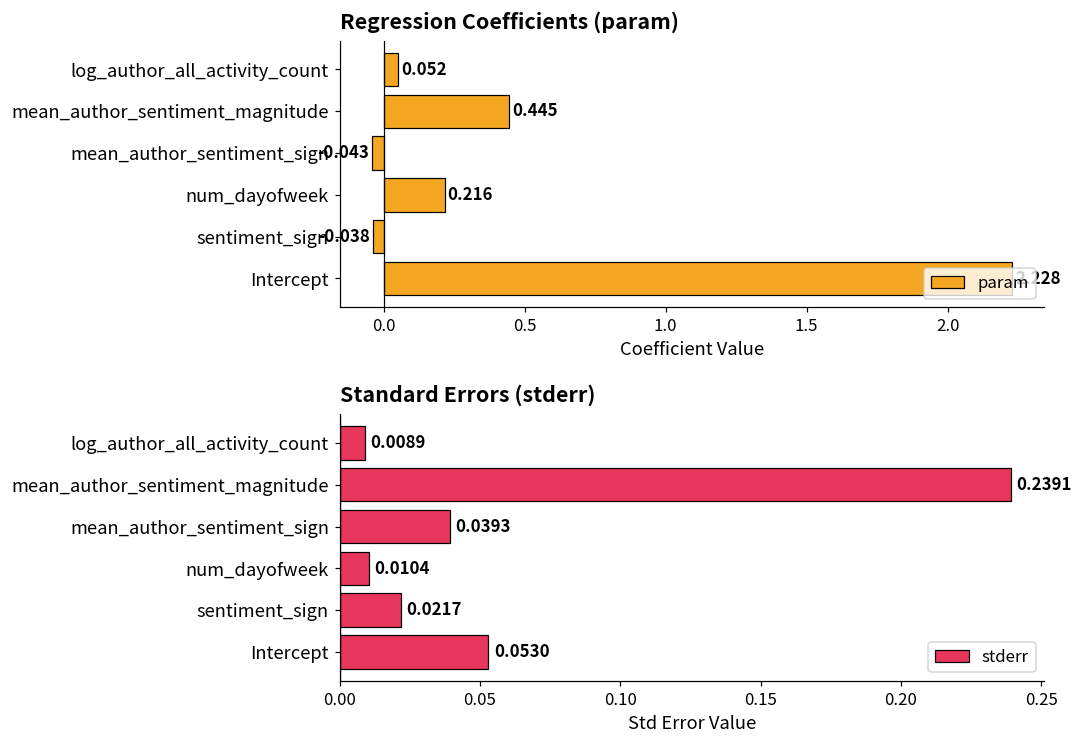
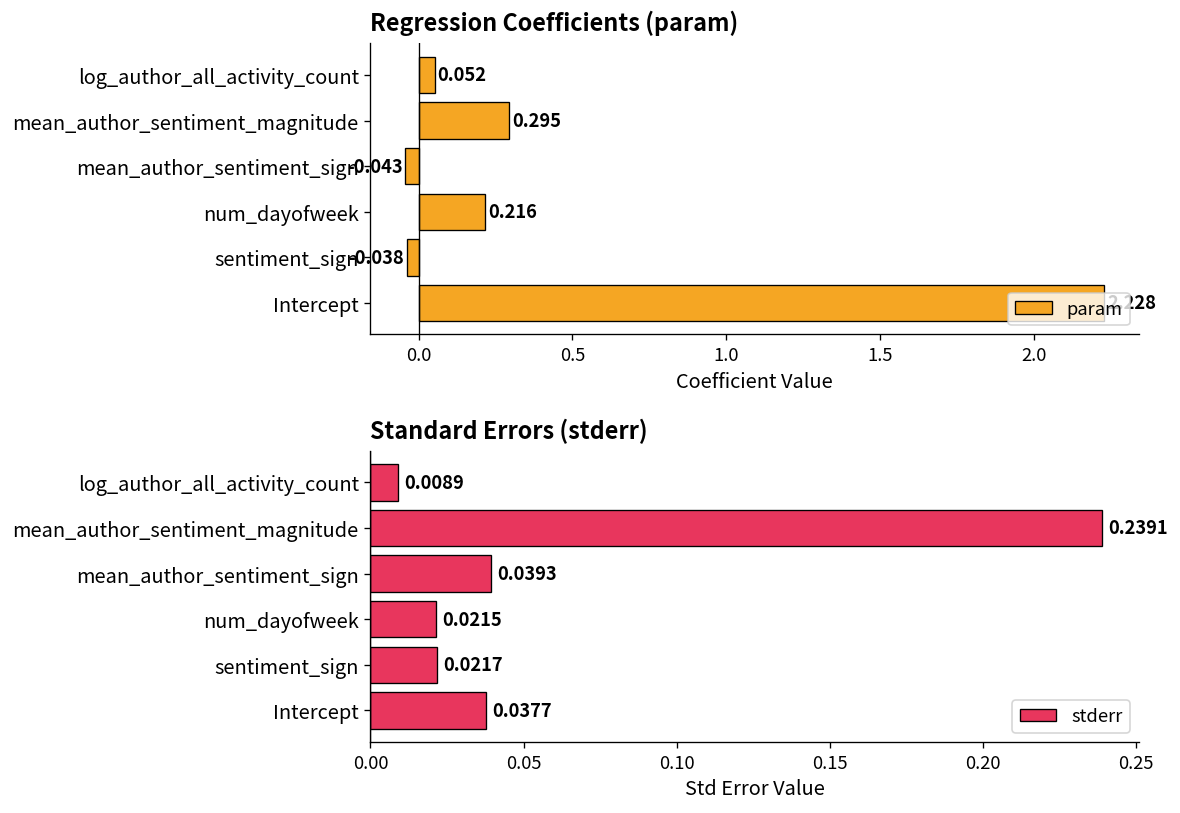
  {
    "Regression Coefficients (param)": {
      "log_author_all_activity_count": 0.052,
-     "mean_author_sentiment_magnitude": 0.445,
+     "mean_author_sentiment_magnitude": 0.295,
      "mean_author_sentiment_sign": -0.043,
      "num_dayofweek": 0.216,
      "sentiment_sign": -0.038
    },
    "Standard Errors (stderr)": {
      "log_author_all_activity_count": 0.0089,
      "mean_author_sentiment_magnitude": 0.2391,
      "mean_author_sentiment_sign": 0.0393,
-     "num_dayofweek": 0.0104,
+     "num_dayofweek": 0.0215,
      "sentiment_sign": 0.0217,
-     "Intercept": 0.0530
+     "Intercept": 0.0377
    }
  }
